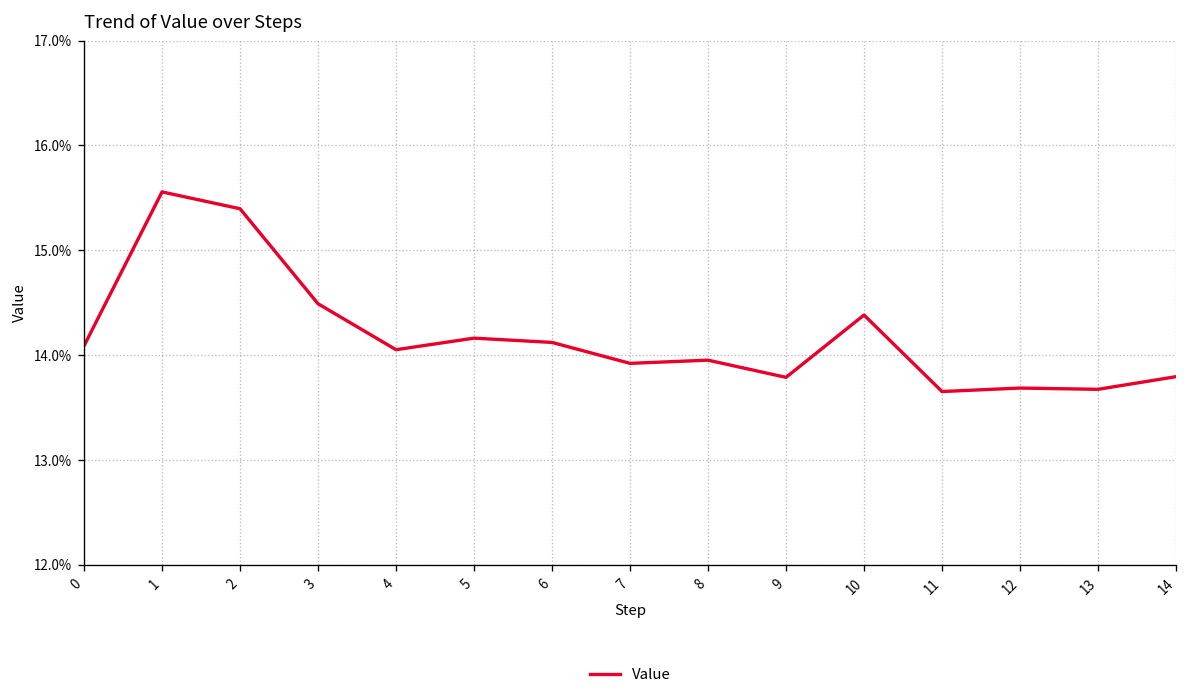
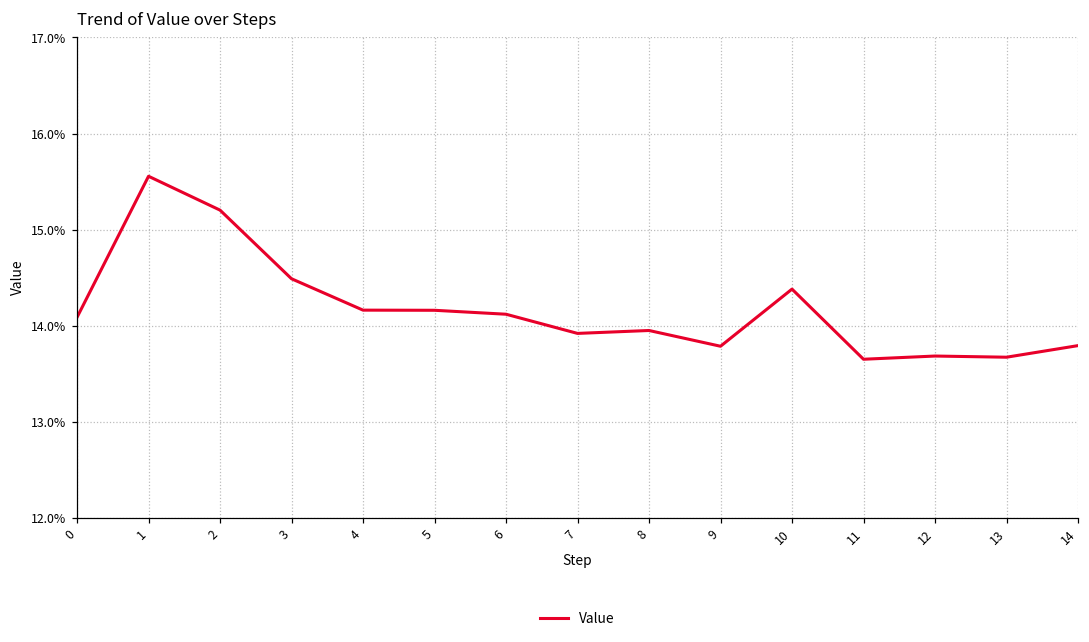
  {
    "0": "14.1%",
    "1": "15.6%",
-   "2": "15.4%",
+   "2": "15.2%",
    "3": "14.5%",
-   "4": "14.0%",
+   "4": "14.2%",
    "5": "14.2%",
    "6": "14.1%",
    "7": "13.9%",
    "8": "13.9%",
    "9": "13.8%",
    "10": "14.4%",
    "11": "13.7%",
    "12": "13.7%",
    "13": "13.7%",
    "14": "13.8%"
  }
